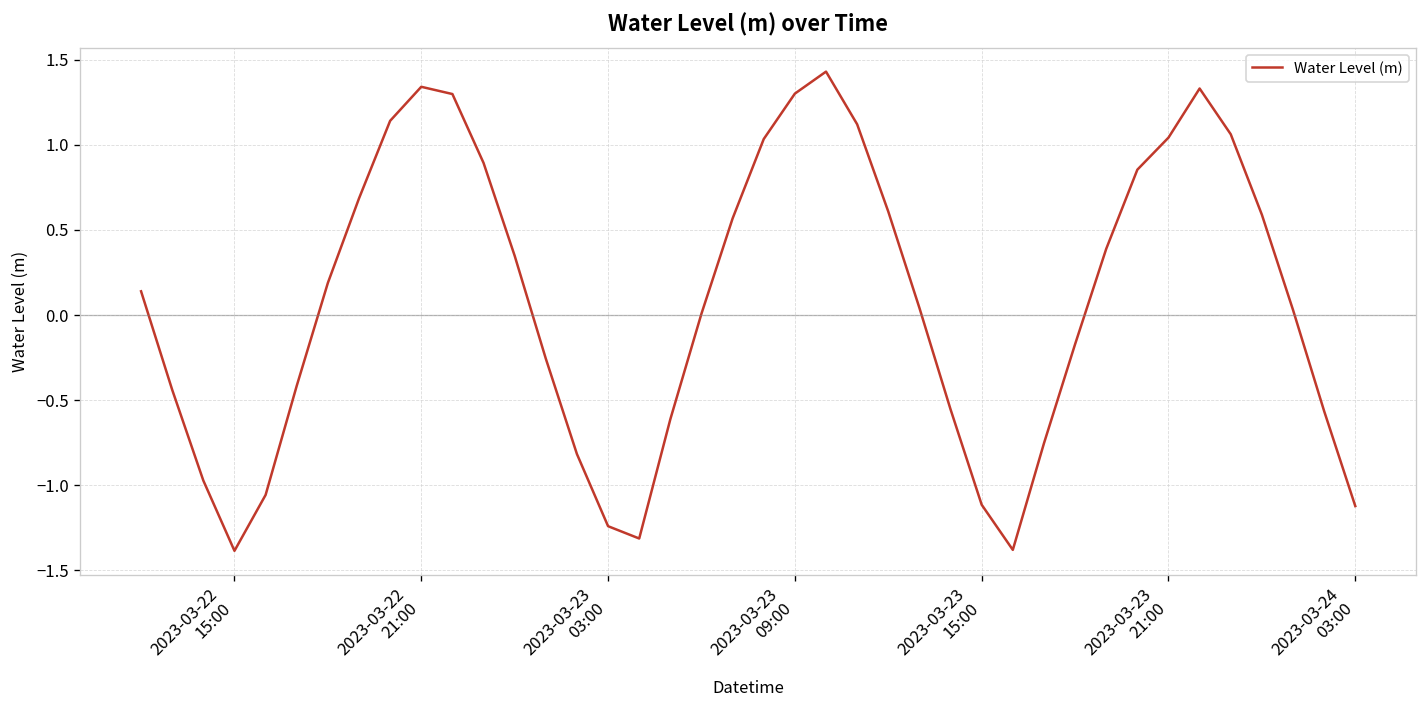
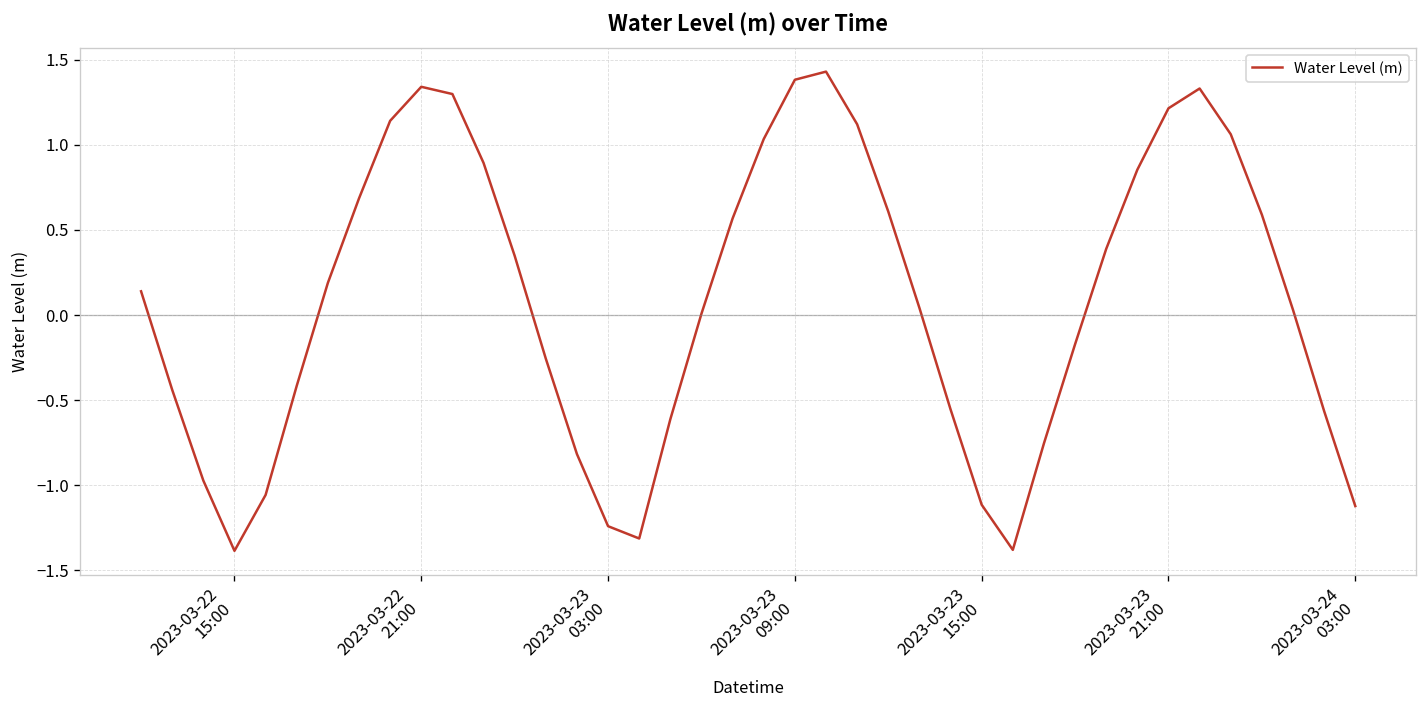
  {
    "2023-03-22 15:00": -1.39,
    "2023-03-22 21:00": 1.34,
    "2023-03-23 03:00": -1.24,
-   "2023-03-23 09:00": 1.30,
+   "2023-03-23 09:00": 1.38,
    "2023-03-23 15:00": -1.12,
-   "2023-03-23 21:00": 1.04,
+   "2023-03-23 21:00": 1.22,
    "2023-03-24 03:00": -1.12
  }
